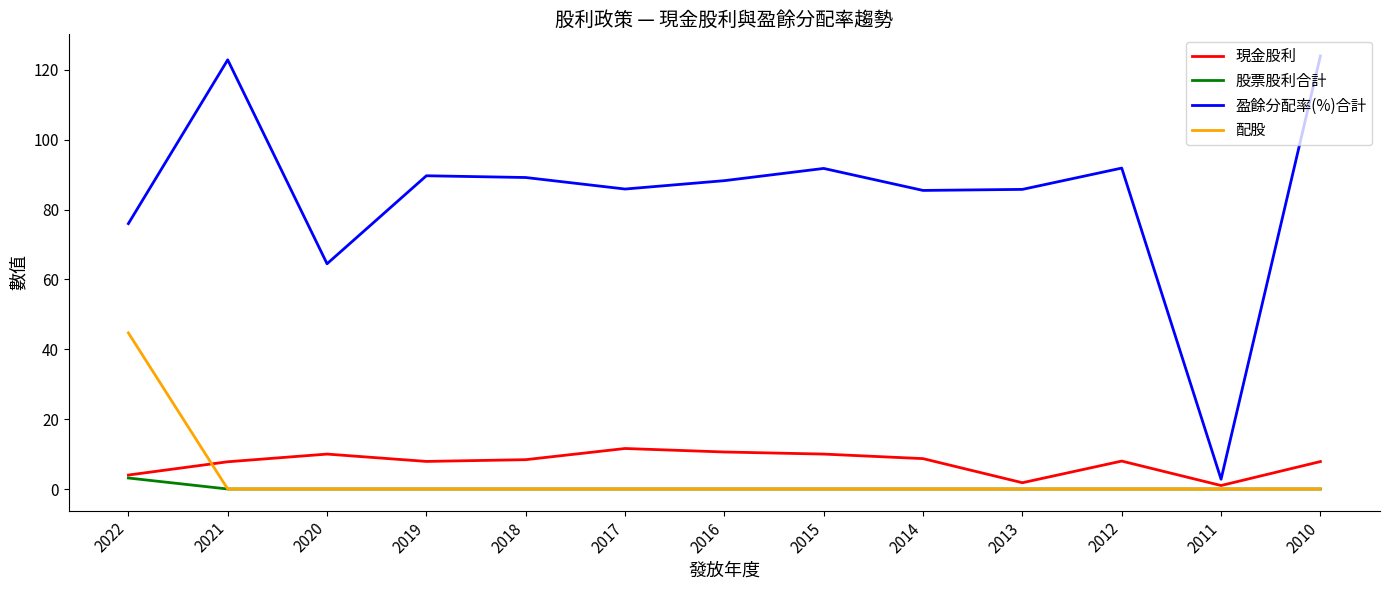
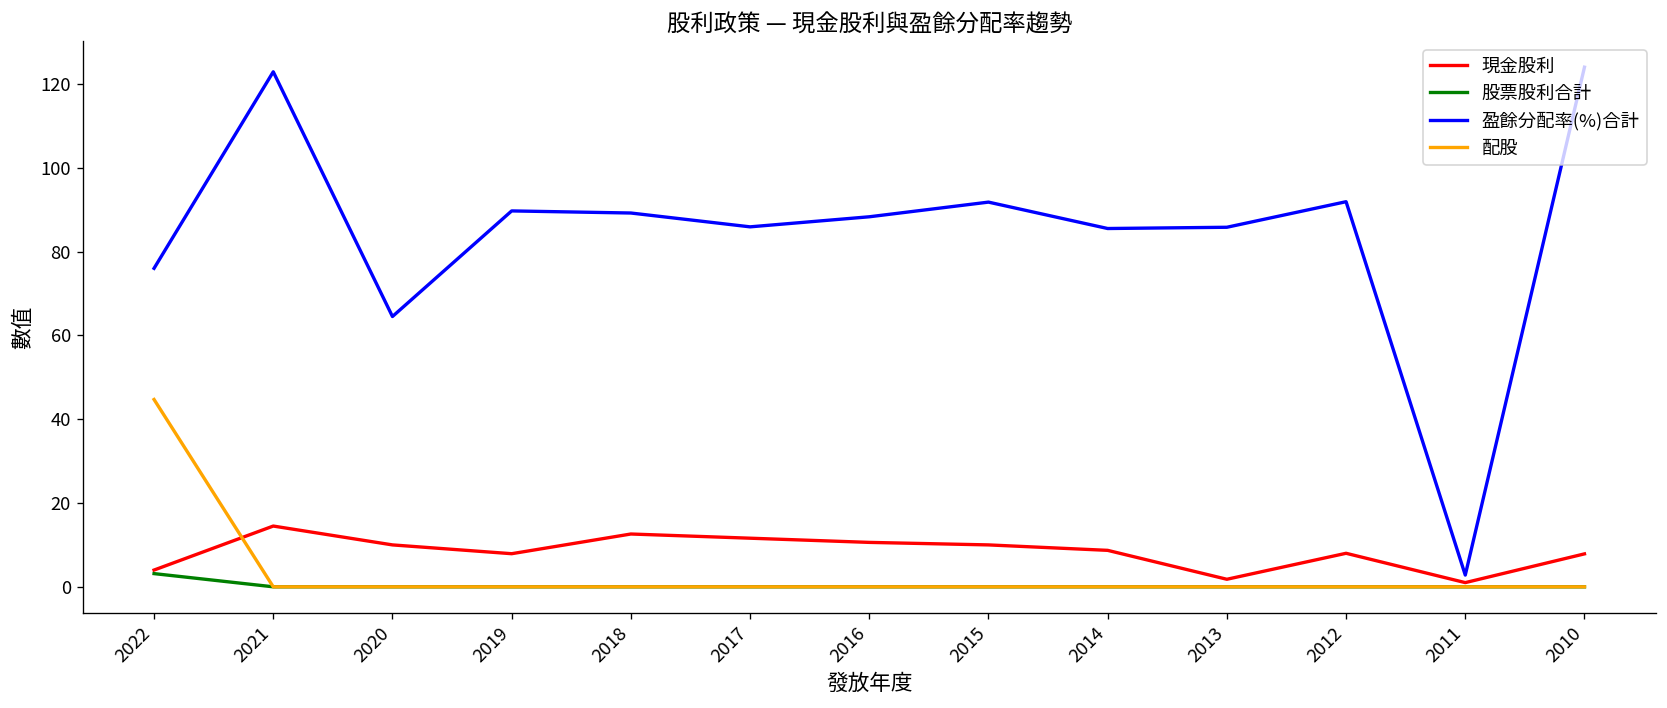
  {
    "現金股利": {
      "2022": 4,
-     "2021": 8,
+     "2021": 15,
      "2020": 10,
      "2019": 8,
-     "2018": 8,
+     "2018": 13,
      "2017": 12,
      "2016": 11,
      "2015": 10,
      "2014": 9,
      "2013": 2,
      "2012": 8,
      "2011": 1,
      "2010": 8
    },
    "股票股利合計": {
      "2022": 3
    },
    "盈餘分配率(%)合計": {
      "2022": 76,
      "2021": 123,
      "2020": 65,
      "2019": 90,
      "2018": 89,
      "2017": 86,
      "2016": 88,
      "2015": 92,
      "2014": 86,
      "2013": 86,
      "2012": 92,
      "2011": 3
    },
    "配股": {
      "2022": 45
    }
  }
